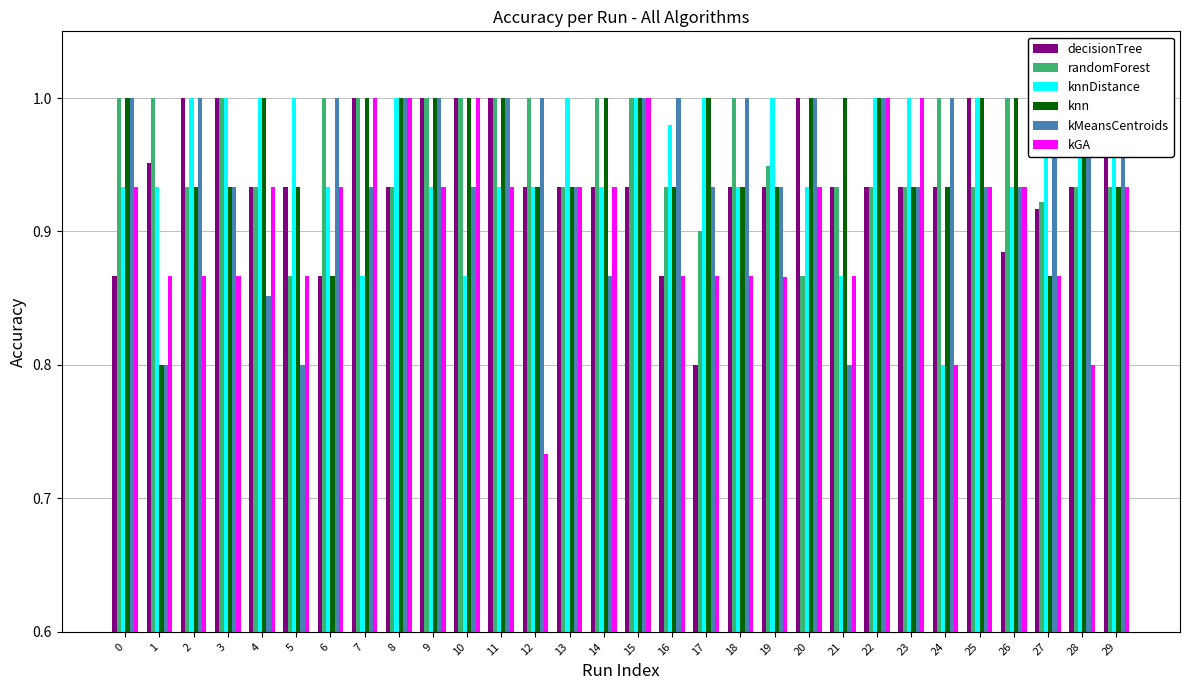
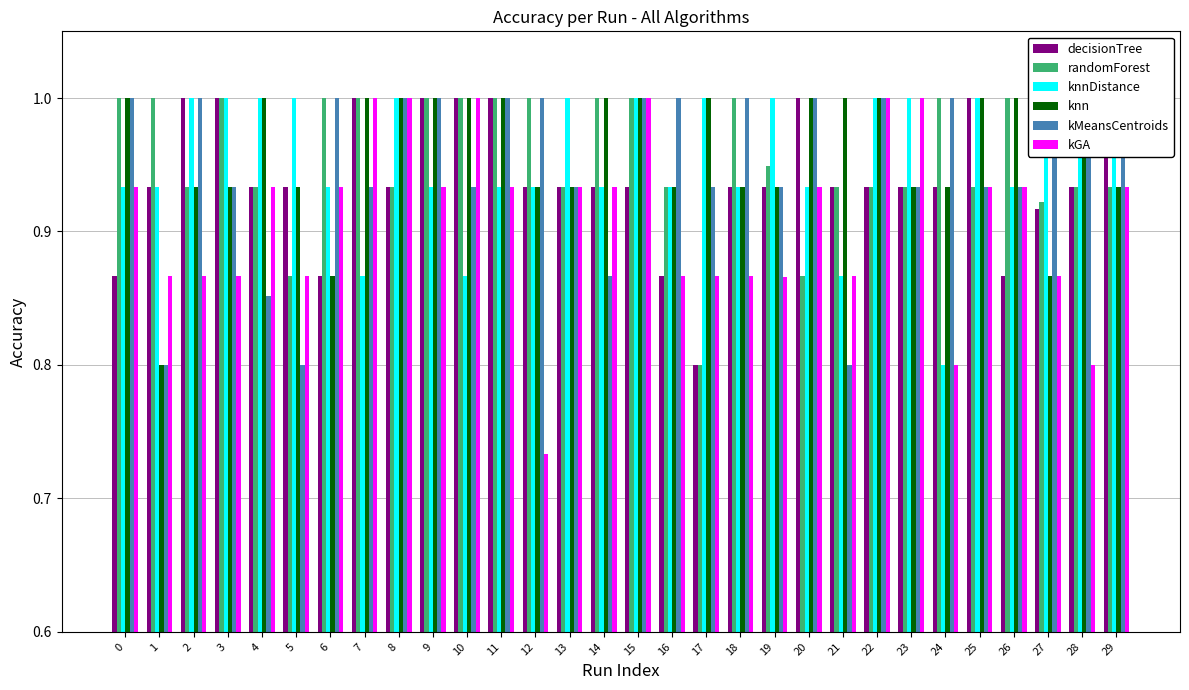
  {
    "decisionTree": {
      "0": 0.867,
-     "1": 0.952,
+     "1": 0.933,
      "2": 1.000,
      "3": 1.000,
      "4": 0.933,
      "5": 0.933,
      "6": 0.867,
      "7": 1.000,
      "8": 0.933,
      "9": 1.000,
      "10": 1.000,
      "11": 1.000,
      "12": 0.933,
      "13": 0.933,
      "14": 0.933,
      "15": 0.933,
      "16": 0.867,
      "17": 0.800,
      "18": 0.933,
      "19": 0.933,
      "20": 1.000,
      "21": 0.933,
      "22": 0.933,
      "23": 0.933,
      "24": 0.933,
      "25": 1.000,
-     "26": 0.885,
+     "26": 0.867,
      "27": 0.917,
      "28": 0.933
    },
    "randomForest": {
      "0": 1.0,
      "1": 1.0,
      "2": 0.933,
      "3": 1.0,
      "4": 0.933,
      "5": 0.867,
      "6": 1.0,
      "7": 1.0,
      "8": 0.933,
      "9": 1.0,
      "10": 1.0,
      "11": 1.0,
      "12": 1.0,
      "13": 0.933,
      "14": 1.0,
      "15": 1.0,
      "16": 0.933,
-     "17": 0.9,
+     "17": 0.8,
      "18": 1.0,
      "19": 0.949,
      "20": 0.867,
      "21": 0.933,
      "22": 0.933,
      "23": 0.933,
      "24": 1.0,
      "25": 0.933,
      "26": 1.0,
      "27": 0.922,
      "28": 0.933,
      "29": 0.933
    },
    "knnDistance": {
      "0": 0.933,
      "1": 0.933,
      "2": 1.000,
      "3": 1.000,
      "4": 1.000,
      "5": 1.000,
      "6": 0.933,
      "7": 0.867,
      "8": 1.000,
      "9": 0.933,
      "10": 0.867,
      "11": 0.933,
      "12": 0.933,
      "13": 1.000,
      "14": 0.933,
      "15": 1.000,
-     "16": 0.980,
+     "16": 0.933,
      "17": 1.000,
      "18": 0.933,
      "19": 1.000,
      "20": 0.933,
      "21": 0.867,
      "22": 1.000,
      "23": 1.000,
      "24": 0.800,
      "25": 1.000,
      "26": 0.933
    },
    "knn": {
      "0": 1.000,
      "1": 0.800,
      "2": 0.933,
      "3": 0.933,
      "4": 1.000,
      "5": 0.933,
      "6": 0.867,
      "7": 1.000,
      "8": 1.000,
      "9": 1.000,
      "10": 1.000,
      "11": 1.000,
      "12": 0.933,
      "13": 0.933,
      "14": 1.000,
      "15": 1.000,
      "16": 0.933,
      "17": 1.000,
      "18": 0.933,
      "19": 0.933,
      "20": 1.000,
      "21": 1.000,
      "22": 1.000,
      "23": 0.933,
      "24": 0.933,
      "25": 1.000,
      "26": 1.000,
      "27": 0.867,
      "29": 0.933
    },
    "kMeansCentroids": {
      "0": 1.000,
      "1": 0.800,
      "2": 1.000,
      "3": 0.933,
      "4": 0.852,
      "5": 0.800,
      "6": 1.000,
      "7": 0.933,
      "8": 1.000,
      "9": 1.000,
      "10": 0.933,
      "11": 1.000,
      "12": 1.000,
      "13": 0.933,
      "14": 0.867,
      "15": 1.000,
      "16": 1.000,
      "17": 0.933,
      "18": 1.000,
      "19": 0.933,
      "20": 1.000,
      "21": 0.800,
      "22": 1.000,
      "23": 0.933,
      "24": 1.000,
      "25": 0.933,
      "26": 0.933
    },
    "kGA": {
      "0": 0.933,
      "1": 0.867,
      "2": 0.867,
      "3": 0.867,
      "4": 0.933,
      "5": 0.867,
      "6": 0.933,
      "7": 1.000,
      "8": 1.000,
      "9": 0.933,
      "10": 1.000,
      "11": 0.933,
      "12": 0.733,
      "13": 0.933,
      "14": 0.933,
      "15": 1.000,
      "16": 0.867,
      "17": 0.867,
      "18": 0.867,
      "19": 0.866,
      "20": 0.933,
      "21": 0.867,
      "22": 1.000,
      "23": 1.000,
      "24": 0.800,
      "25": 0.933,
      "26": 0.933,
      "27": 0.867,
      "28": 0.800,
      "29": 0.933
    }
  }
